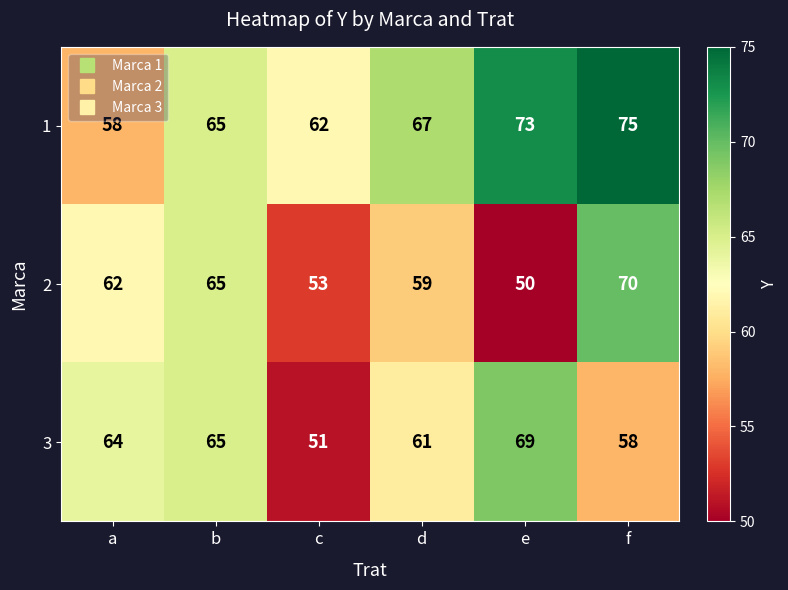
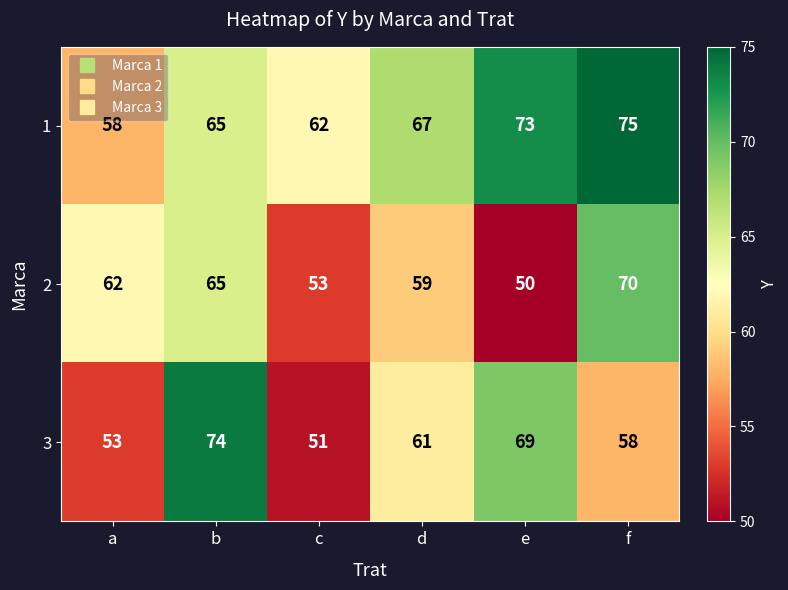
  {
    "1": {
      "b": 65,
      "c": 62,
      "d": 67,
      "e": 73,
      "f": 75
    },
    "2": {
      "a": 62,
      "b": 65,
      "c": 53,
      "d": 59,
      "e": 50,
      "f": 70
    },
    "3": {
-     "a": 64,
-     "b": 65,
+     "a": 53,
+     "b": 74,
      "c": 51,
      "d": 61,
      "e": 69,
      "f": 58
    }
  }
